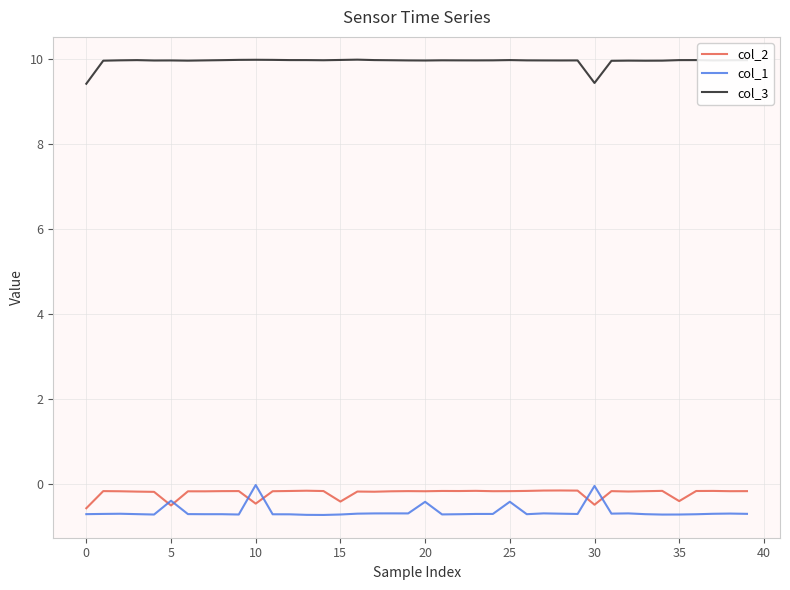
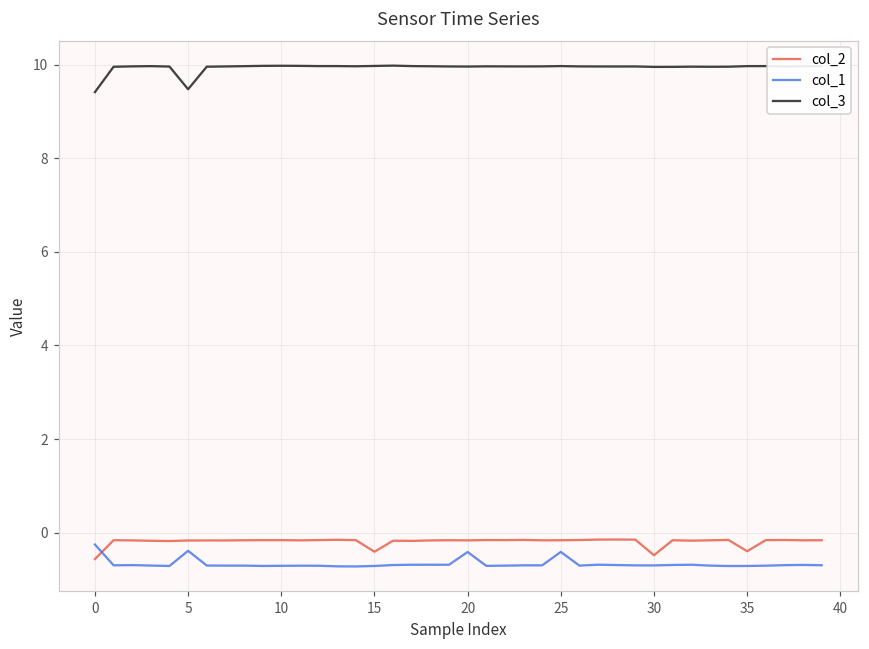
  {
    "col_2": {
      "0": -0.6,
-     "5": -0.5,
-     "10": -0.5,
+     "5": -0.2,
+     "10": -0.2,
      "15": -0.4,
      "20": -0.2,
      "25": -0.2,
      "30": -0.5,
      "35": -0.4
    },
    "col_1": {
-     "0": -0.7,
+     "0": -0.3,
      "5": -0.4,
-     "10": 0.0,
+     "10": -0.7,
      "15": -0.7,
      "20": -0.4,
      "25": -0.4,
-     "30": 0.0,
+     "30": -0.7,
      "35": -0.7
    },
    "col_3": {
      "0": 9.4,
-     "5": 10.0,
+     "5": 9.5,
      "10": 10.0,
      "15": 10.0,
      "20": 10.0,
      "25": 10.0,
-     "30": 9.4,
+     "30": 9.9,
      "35": 10.0
    }
  }
